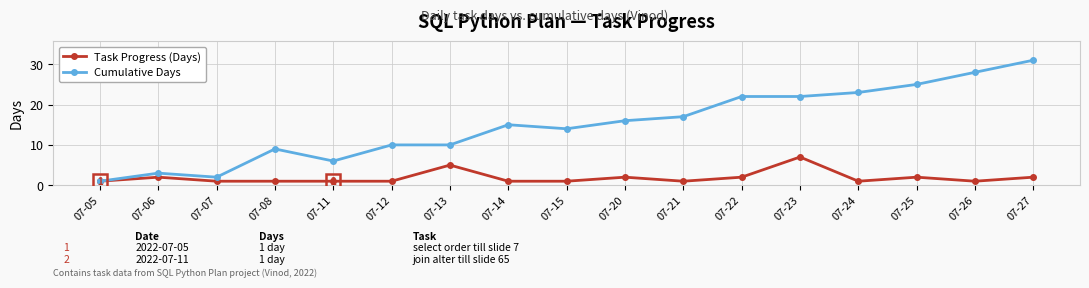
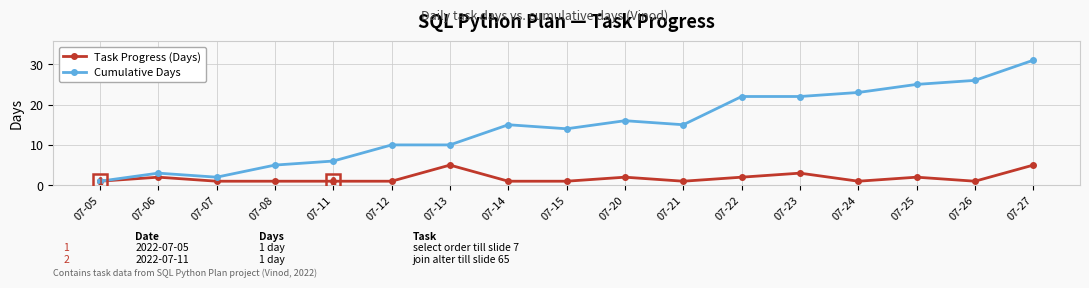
  {
    "Task Progress (Days)": {
      "07-06": 2,
      "07-07": 1,
      "07-08": 1,
      "07-12": 1,
      "07-13": 5,
      "07-14": 1,
      "07-15": 1,
      "07-20": 2,
      "07-21": 1,
      "07-22": 2,
-     "07-23": 7,
+     "07-23": 3,
      "07-24": 1,
      "07-25": 2,
      "07-26": 1,
-     "07-27": 2
+     "07-27": 5
    },
    "Cumulative Days": {
      "07-06": 3,
      "07-07": 2,
-     "07-08": 9,
+     "07-08": 5,
      "07-11": 6,
      "07-12": 10,
      "07-13": 10,
      "07-14": 15,
      "07-15": 14,
      "07-20": 16,
-     "07-21": 17,
+     "07-21": 15,
      "07-22": 22,
      "07-23": 22,
      "07-24": 23,
      "07-25": 25,
-     "07-26": 28,
+     "07-26": 26,
      "07-27": 31
    }
  }
